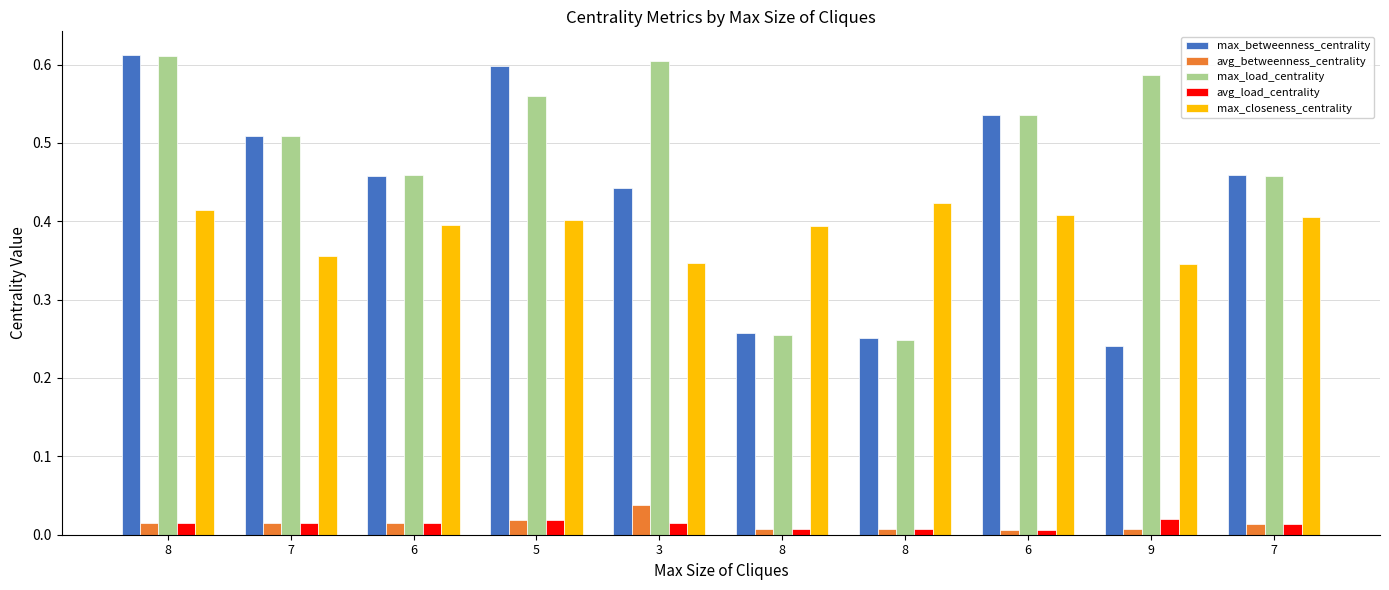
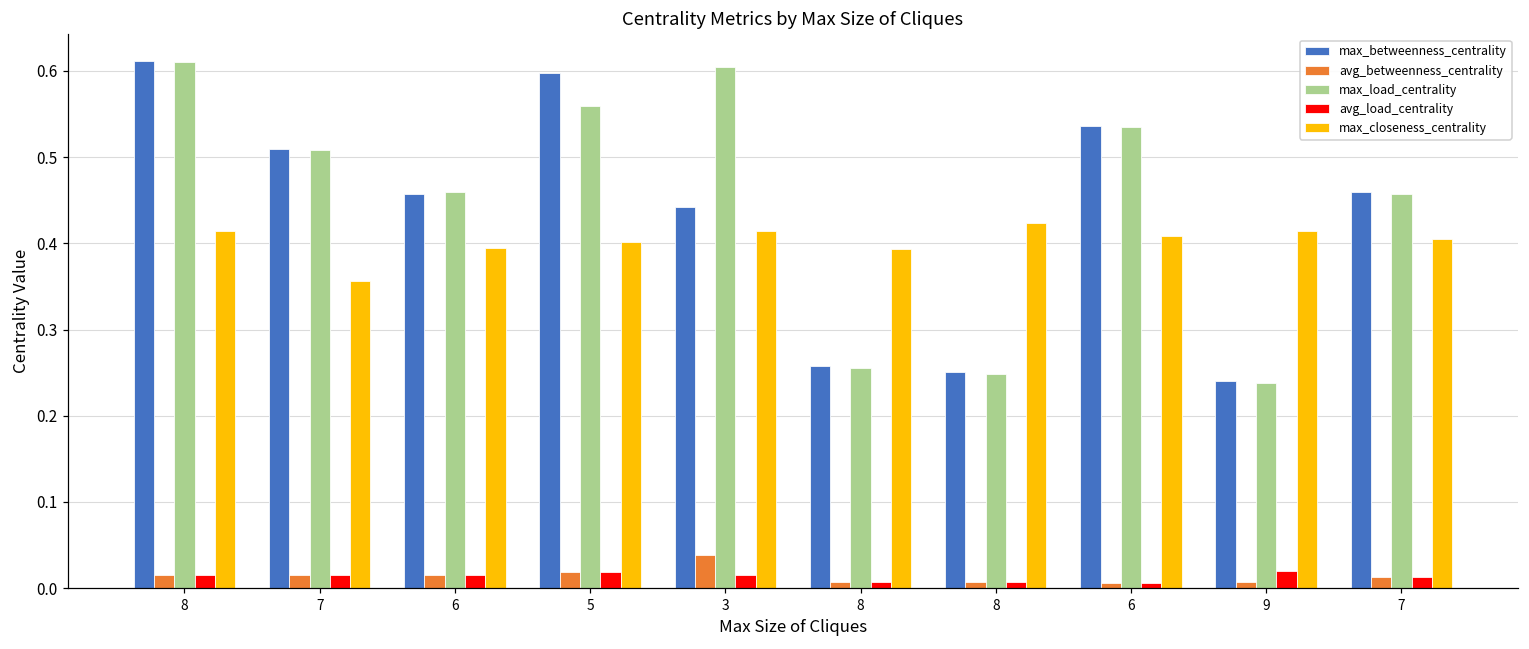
  {
    "max_betweenness_centrality": {
      "5": 0.60,
      "3": 0.44,
      "9": 0.24
    },
    "avg_betweenness_centrality": {
      "5": 0.02,
      "3": 0.04,
      "9": 0.01
    },
    "max_load_centrality": {
      "5": 0.56,
      "3": 0.60,
-     "9": 0.59
+     "9": 0.24
    },
    "avg_load_centrality": {
      "5": 0.02,
      "3": 0.02,
      "9": 0.02
    },
    "max_closeness_centrality": {
      "5": 0.40,
-     "3": 0.35,
-     "9": 0.35
+     "3": 0.41,
+     "9": 0.41
    }
  }
